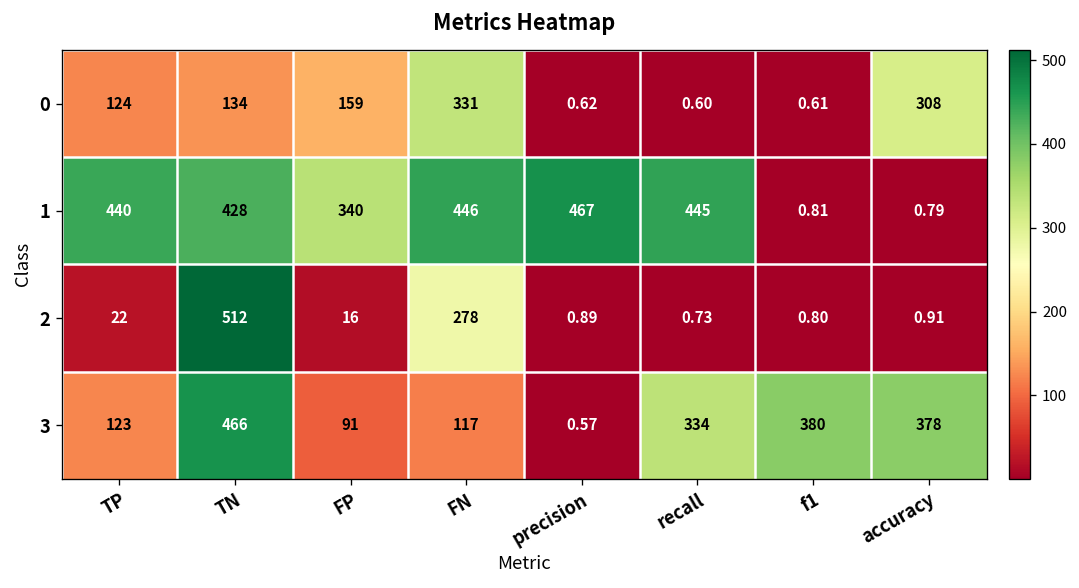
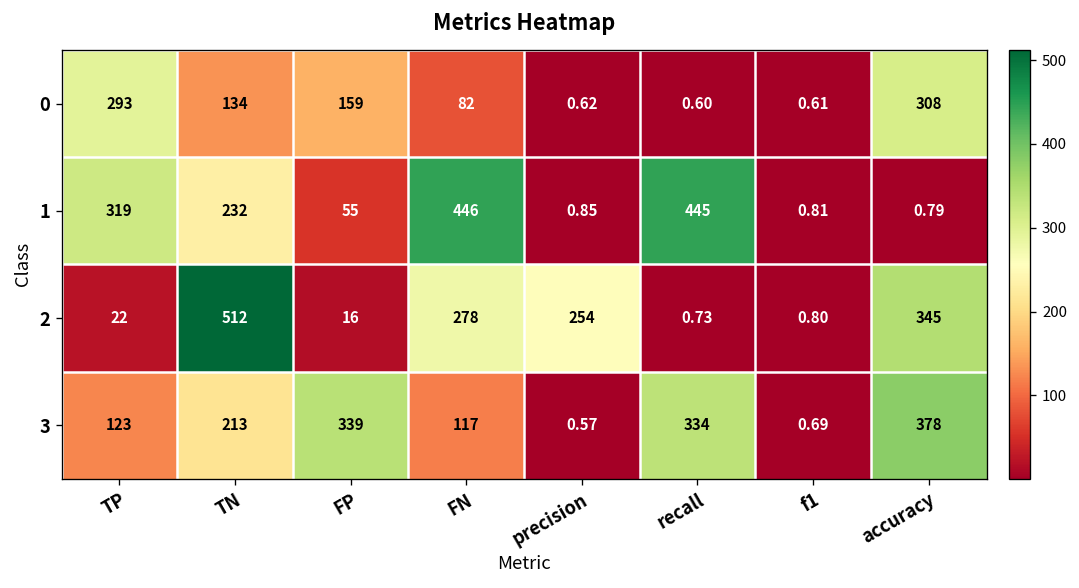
  {
    "0": {
-     "TP": 124,
+     "TP": 293,
      "TN": 134,
      "FP": 159,
-     "FN": 331,
+     "FN": 82,
      "precision": 0.62,
      "recall": 0.60,
      "f1": 0.61,
      "accuracy": 308
    },
    "1": {
-     "TP": 440,
-     "TN": 428,
-     "FP": 340,
+     "TP": 319,
+     "TN": 232,
+     "FP": 55,
      "FN": 446,
-     "precision": 467,
+     "precision": 0.85,
      "recall": 445,
      "f1": 0.81,
      "accuracy": 0.79
    },
    "2": {
      "TP": 22,
      "TN": 512,
      "FP": 16,
      "FN": 278,
-     "precision": 0.89,
+     "precision": 254,
      "recall": 0.73,
      "f1": 0.80,
-     "accuracy": 0.91
+     "accuracy": 345
    },
    "3": {
      "TP": 123,
-     "TN": 466,
-     "FP": 91,
+     "TN": 213,
+     "FP": 339,
      "FN": 117,
      "precision": 0.57,
      "recall": 334,
-     "f1": 380,
+     "f1": 0.69,
      "accuracy": 378
    }
  }
